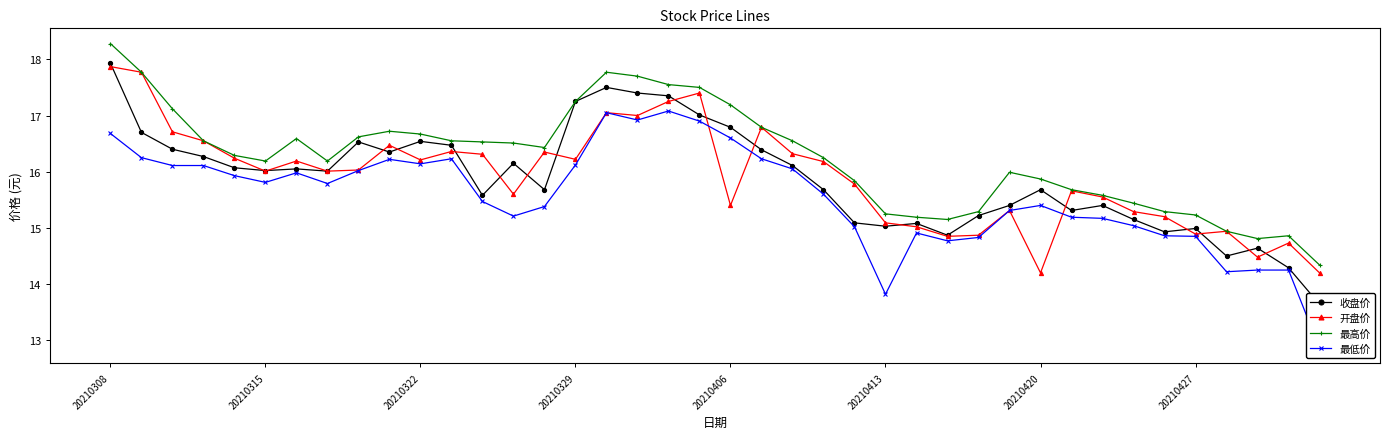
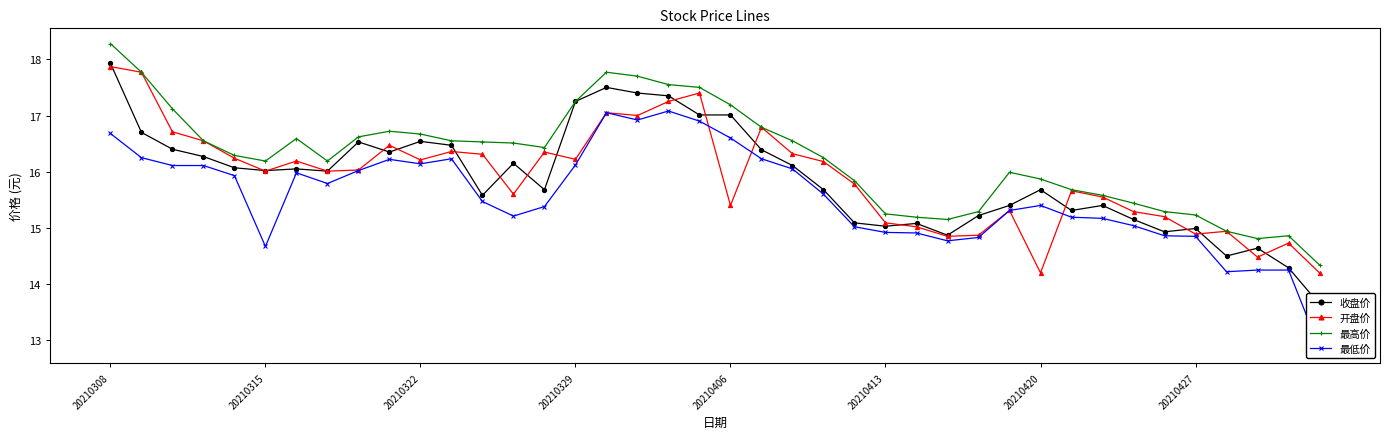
  {
    "收盘价": {
      "20210308": 17.9,
      "20210322": 16.5,
-     "20210406": 16.8,
+     "20210406": 17.0,
      "20210413": 15.0,
      "20210420": 15.7,
      "20210427": 15.0
    },
    "开盘价": {
      "20210308": 17.9,
      "20210322": 16.2,
      "20210329": 16.2,
      "20210406": 15.4,
      "20210413": 15.1,
      "20210420": 14.2
    },
    "最高价": {
      "20210308": 18.3,
      "20210315": 16.2,
      "20210322": 16.7,
      "20210406": 17.2,
      "20210413": 15.3,
      "20210420": 15.9,
      "20210427": 15.2
    },
    "最低价": {
      "20210308": 16.7,
-     "20210315": 15.8,
+     "20210315": 14.7,
      "20210322": 16.1,
      "20210329": 16.1,
      "20210406": 16.6,
-     "20210413": 13.8,
+     "20210413": 14.9,
      "20210420": 15.4
    }
  }
